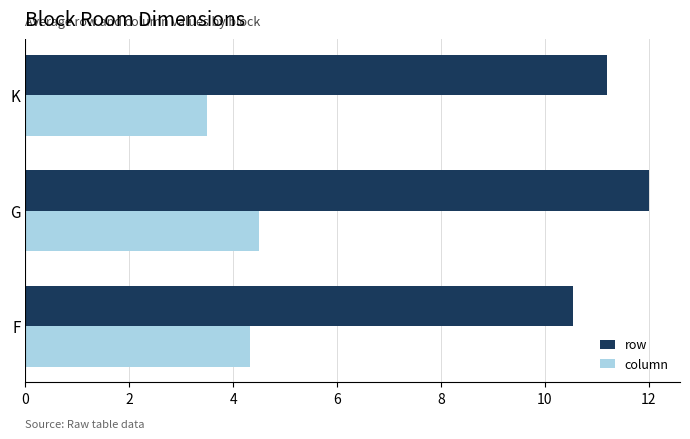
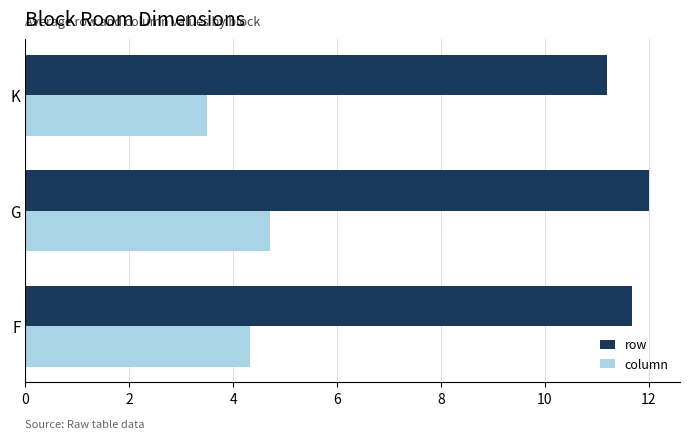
  {
    "row": {
      "K": 11.2,
      "G": 12.0,
-     "F": 10.5
+     "F": 11.7
    },
    "column": {
      "K": 3.5,
-     "G": 4.5,
+     "G": 4.7,
      "F": 4.3
    }
  }
